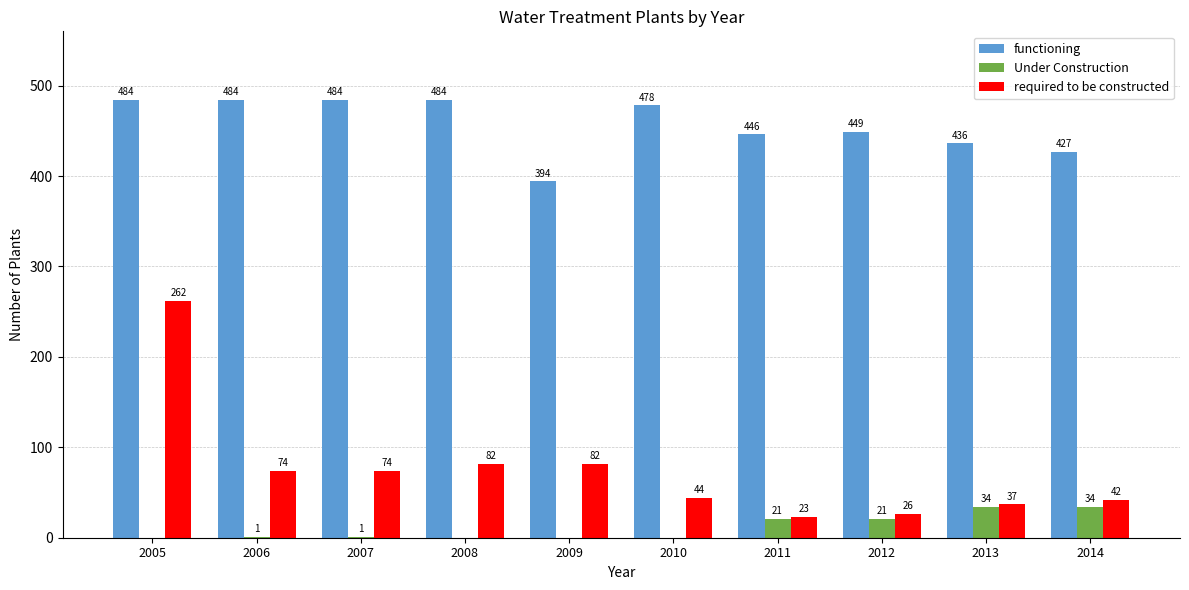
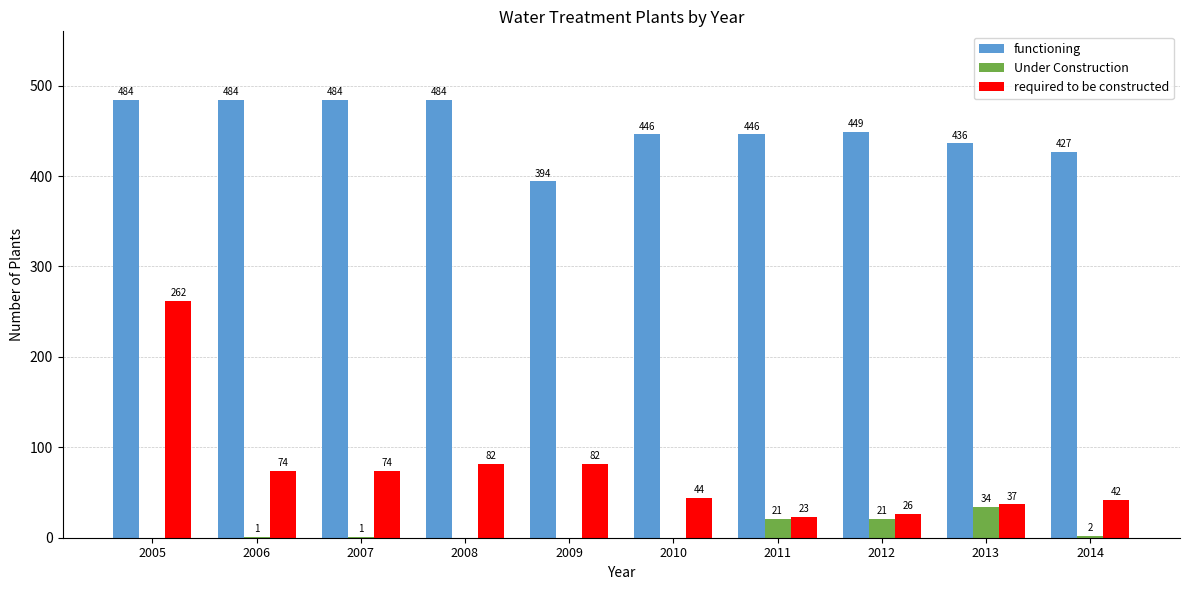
  {
    "functioning": {
      "2005": 484,
      "2006": 484,
      "2007": 484,
      "2008": 484,
      "2009": 394,
-     "2010": 478,
+     "2010": 446,
      "2011": 446,
      "2012": 449,
      "2013": 436,
      "2014": 427
    },
    "Under Construction": {
      "2006": 1,
      "2007": 1,
      "2011": 21,
      "2012": 21,
      "2013": 34,
-     "2014": 34
+     "2014": 2
    },
    "required to be constructed": {
      "2005": 262,
      "2006": 74,
      "2007": 74,
      "2008": 82,
      "2009": 82,
      "2010": 44,
      "2011": 23,
      "2012": 26,
      "2013": 37,
      "2014": 42
    }
  }
